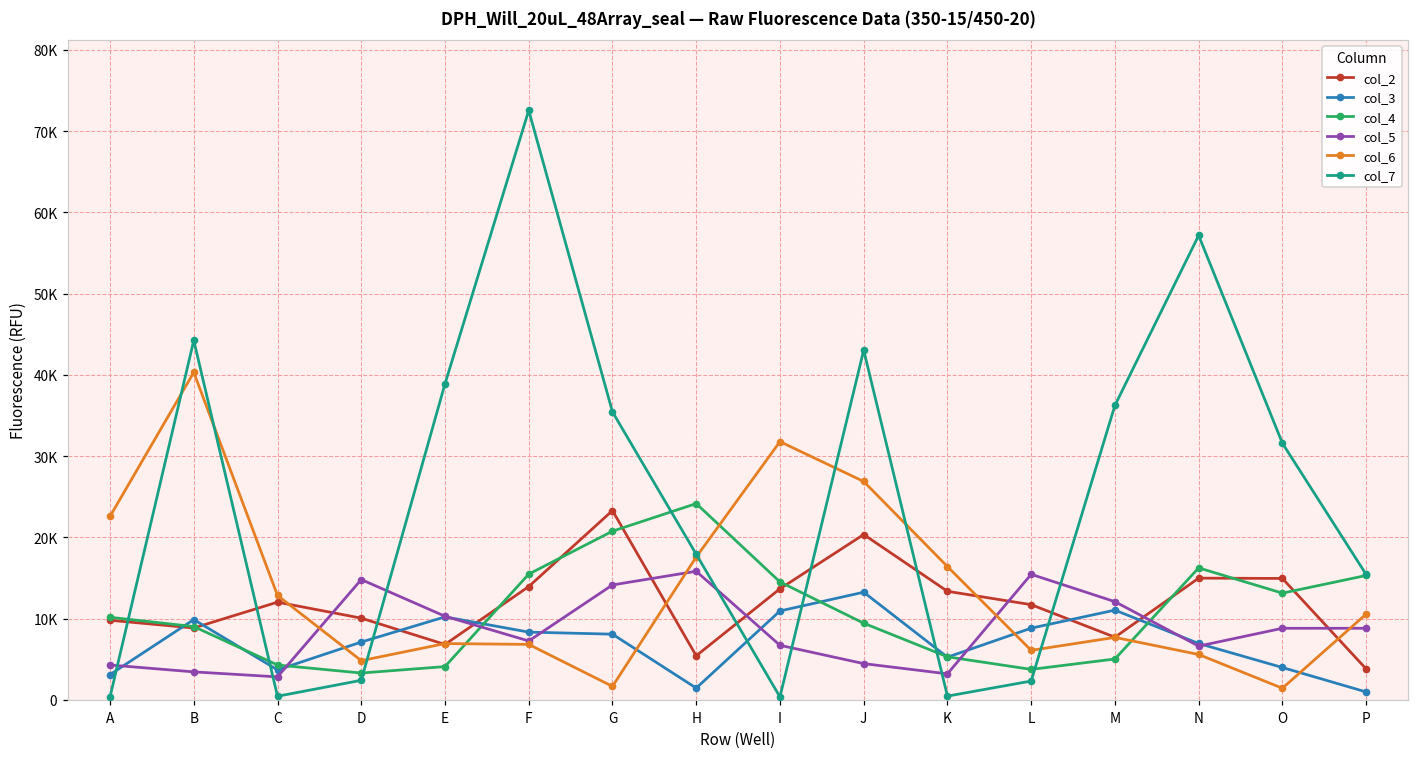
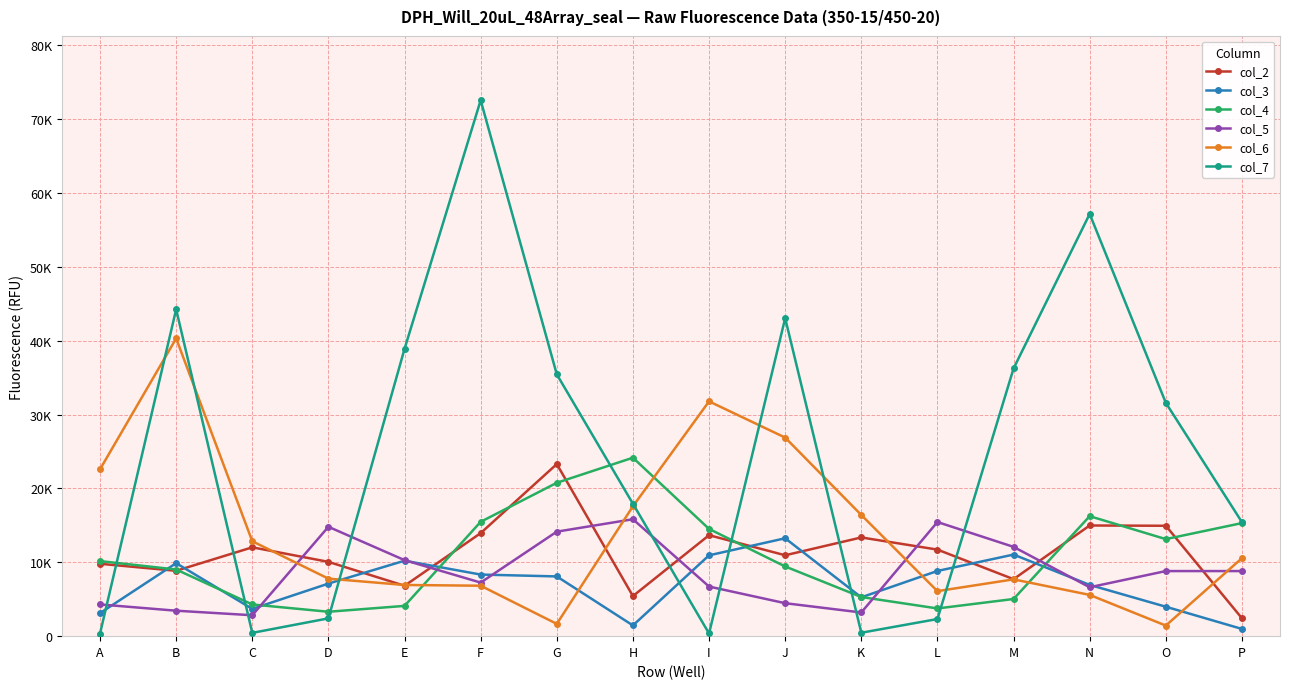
  {
    "col_2": {
      "A": 10000,
      "C": 12000,
      "D": 10000,
      "F": 14000,
      "G": 23000,
      "H": 5000,
      "I": 14000,
-     "J": 20000,
+     "J": 11000,
      "K": 13000,
      "L": 12000,
      "N": 15000,
      "O": 15000,
-     "P": 4000
+     "P": 2000
    },
    "col_3": {
      "A": 3000,
      "B": 10000,
      "C": 4000,
      "D": 7000,
      "F": 8000,
      "G": 8000,
      "H": 1000,
      "I": 11000,
      "J": 13000,
      "L": 9000,
      "M": 11000,
      "O": 4000,
      "P": 1000
    },
    "col_5": {
      "A": 4000,
      "B": 3000,
      "C": 3000,
      "D": 15000,
      "F": 7000,
      "G": 14000,
      "H": 16000,
      "I": 7000,
      "J": 4000,
      "K": 3000,
      "L": 15000,
      "M": 12000,
      "O": 9000,
      "P": 9000
    },
    "col_6": {
      "A": 23000,
      "B": 40000,
      "C": 13000,
-     "D": 5000,
+     "D": 8000,
      "F": 7000,
      "G": 2000,
      "H": 18000,
      "I": 32000,
      "J": 27000,
      "K": 16000,
      "L": 6000,
      "N": 6000,
      "O": 1000,
      "P": 11000
    }
  }
